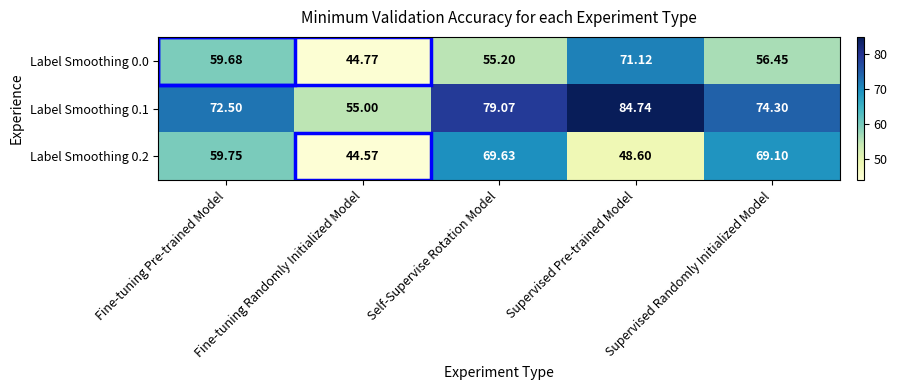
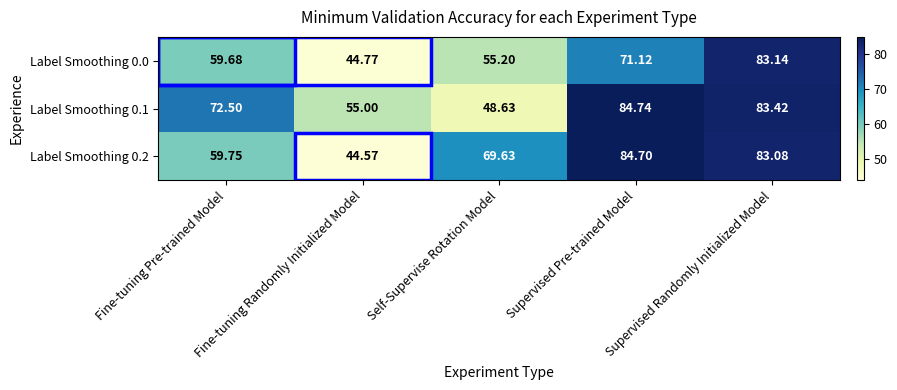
  {
    "Label Smoothing 0.0": {
      "Fine-tuning Pre-trained Model": 59.68,
      "Fine-tuning Randomly Initialized Model": 44.77,
      "Self-Supervise Rotation Model": 55.20,
      "Supervised Pre-trained Model": 71.12,
-     "Supervised Randomly Initialized Model": 56.45
+     "Supervised Randomly Initialized Model": 83.14
    },
    "Label Smoothing 0.1": {
      "Fine-tuning Pre-trained Model": 72.50,
      "Fine-tuning Randomly Initialized Model": 55.00,
-     "Self-Supervise Rotation Model": 79.07,
+     "Self-Supervise Rotation Model": 48.63,
      "Supervised Pre-trained Model": 84.74,
-     "Supervised Randomly Initialized Model": 74.30
+     "Supervised Randomly Initialized Model": 83.42
    },
    "Label Smoothing 0.2": {
      "Fine-tuning Pre-trained Model": 59.75,
      "Fine-tuning Randomly Initialized Model": 44.57,
      "Self-Supervise Rotation Model": 69.63,
-     "Supervised Pre-trained Model": 48.60,
-     "Supervised Randomly Initialized Model": 69.10
+     "Supervised Pre-trained Model": 84.70,
+     "Supervised Randomly Initialized Model": 83.08
    }
  }
